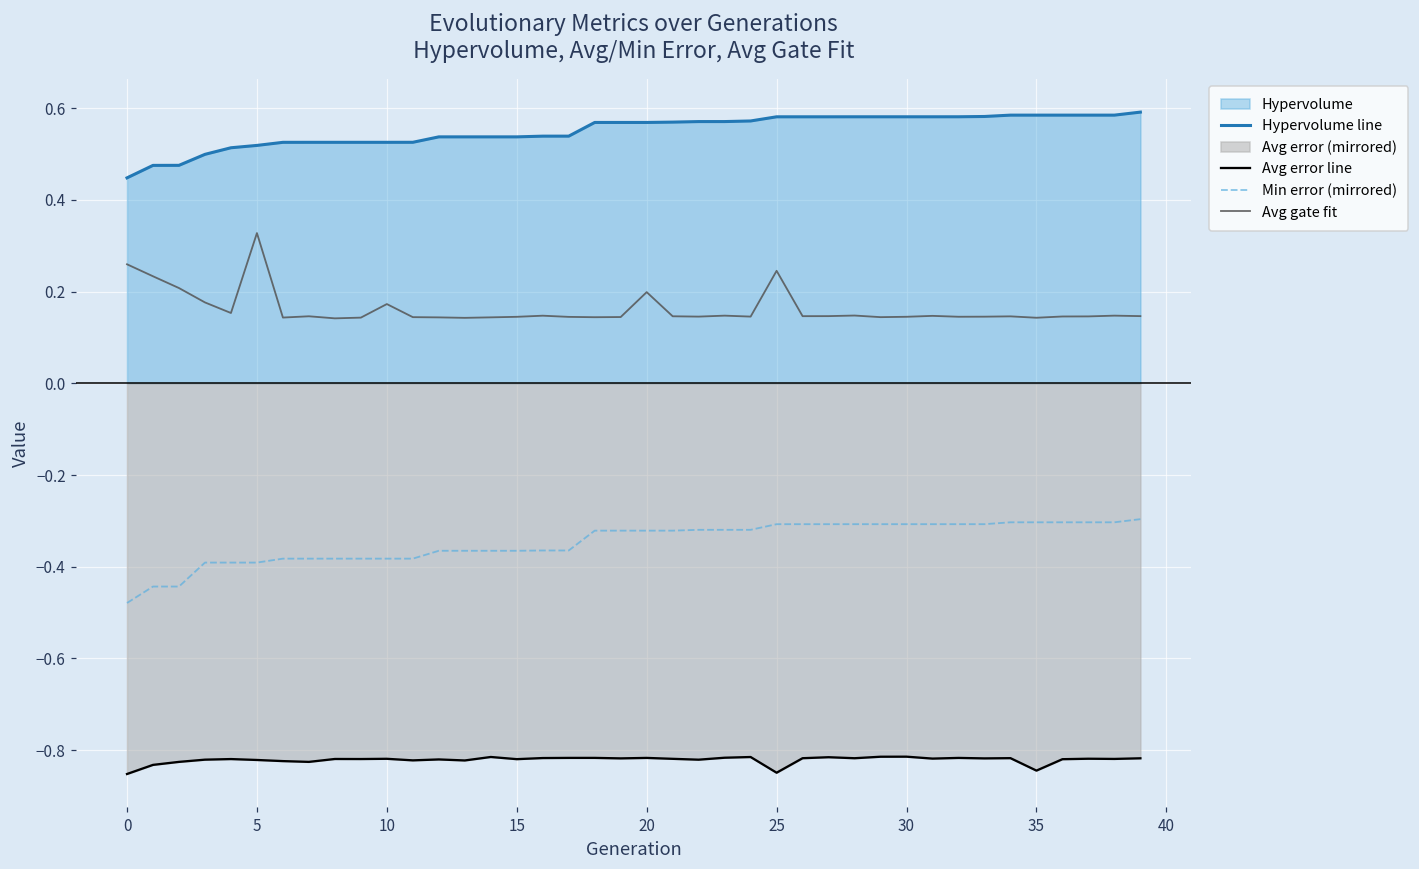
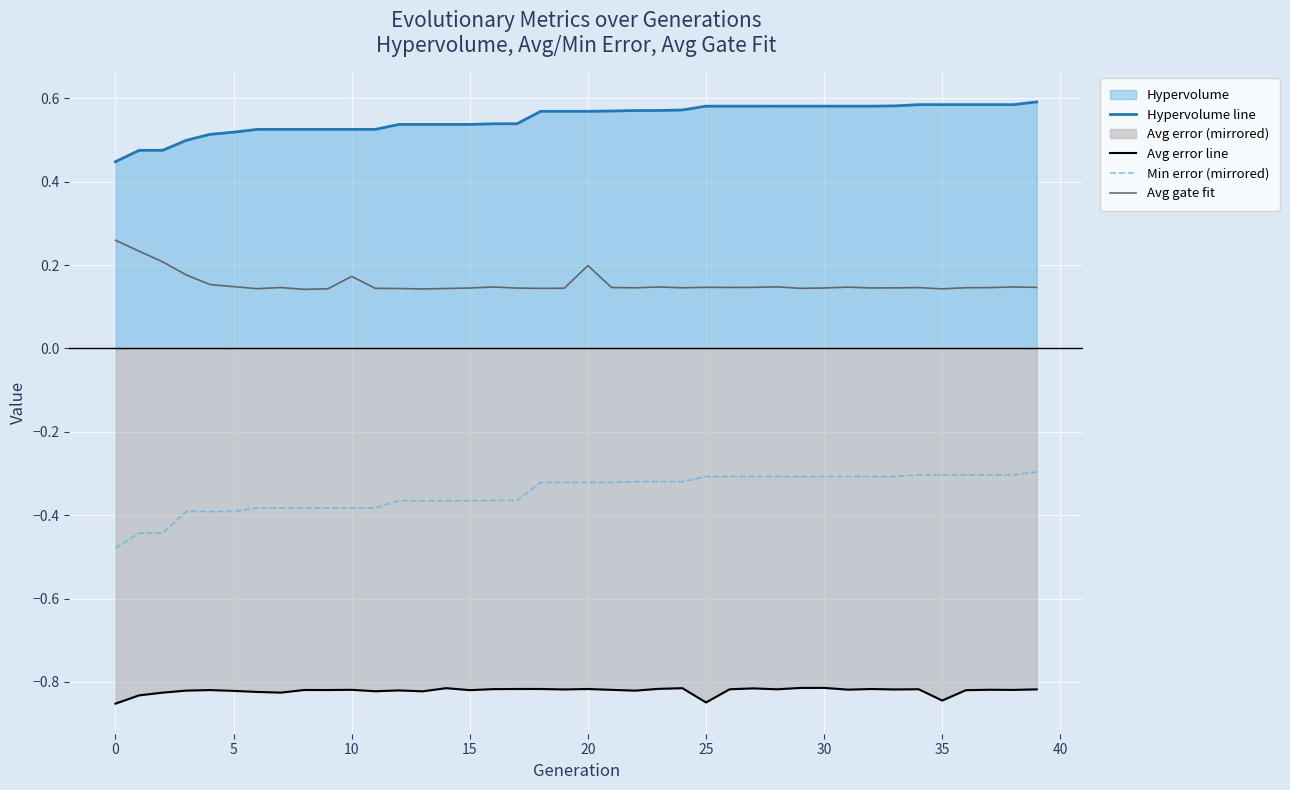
  {
    "Avg error line": {
      "0": -0.85,
      "5": -0.82,
      "10": -0.82,
      "15": -0.82,
      "20": -0.82,
      "25": -0.85,
      "30": -0.81,
      "35": -0.84
    },
    "Avg gate fit": {
      "0": 0.26,
-     "5": 0.33,
+     "5": 0.15,
      "10": 0.17,
      "15": 0.15,
      "20": 0.20,
-     "25": 0.25,
+     "25": 0.15,
      "30": 0.15,
      "35": 0.14
    }
  }
